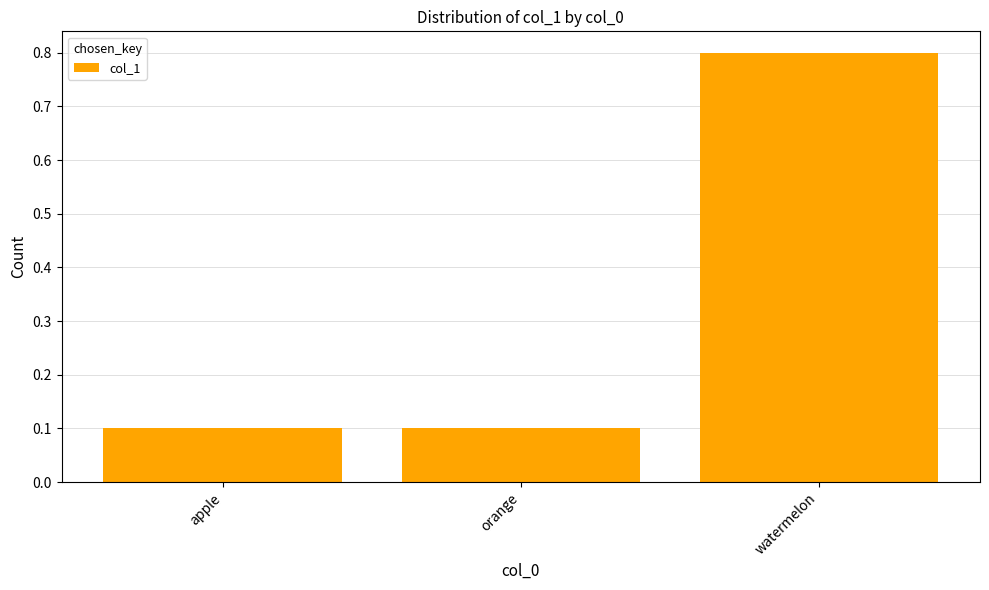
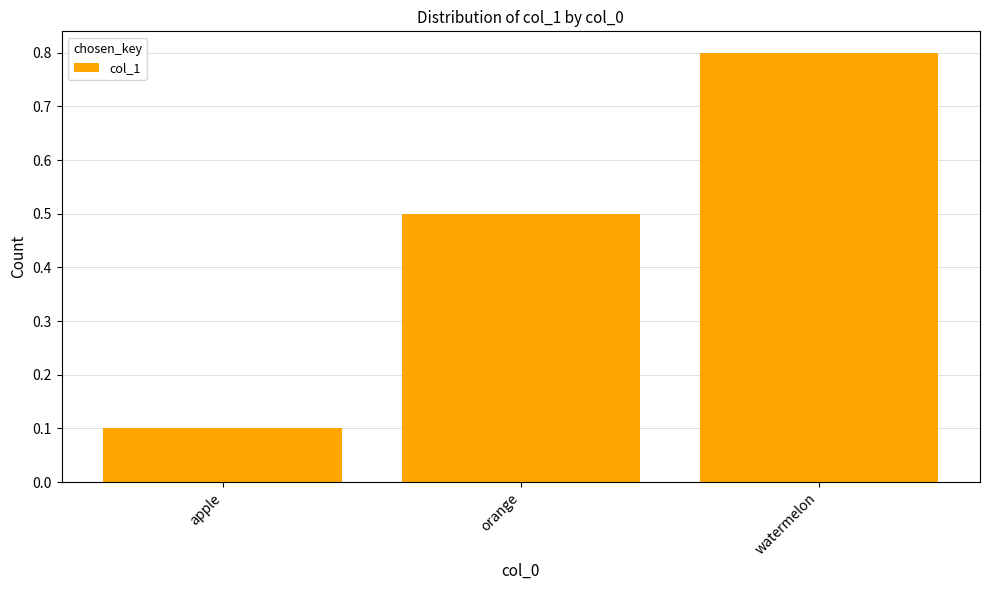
  {
    "apple": 0.1,
-   "orange": 0.1,
+   "orange": 0.5,
    "watermelon": 0.8
  }
